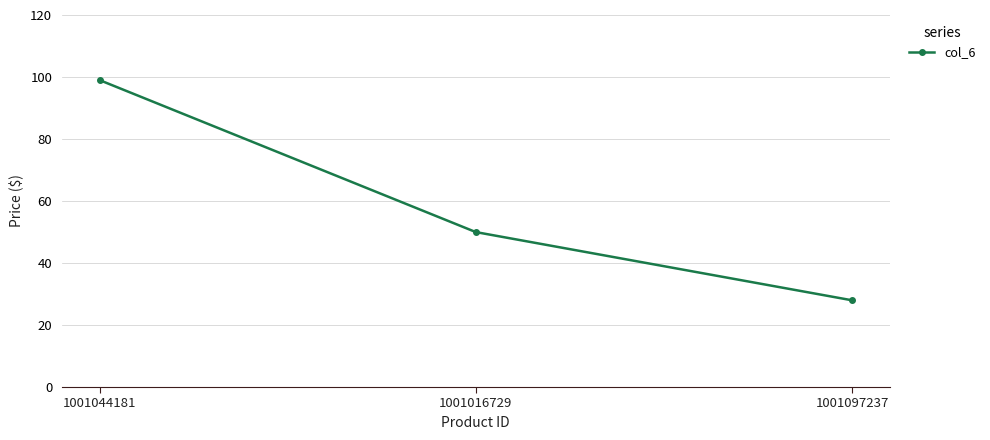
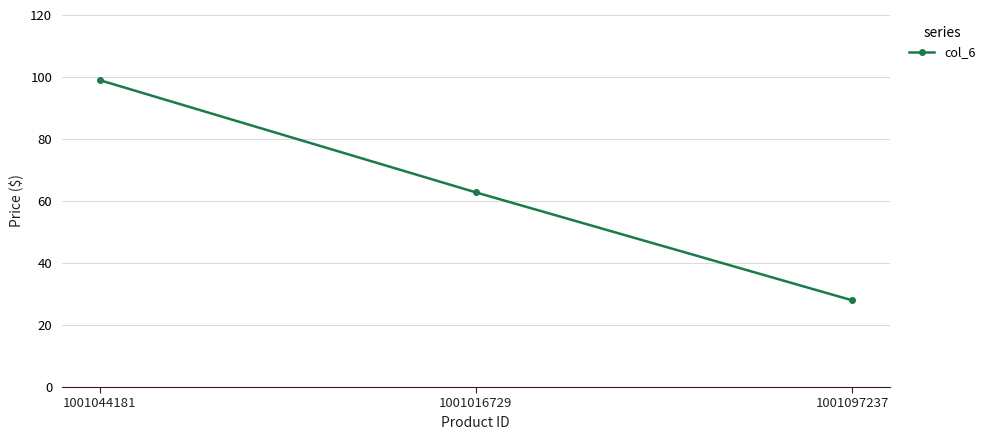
  {
    "1001044181": 99,
-   "1001016729": 50,
+   "1001016729": 63,
    "1001097237": 28
  }
